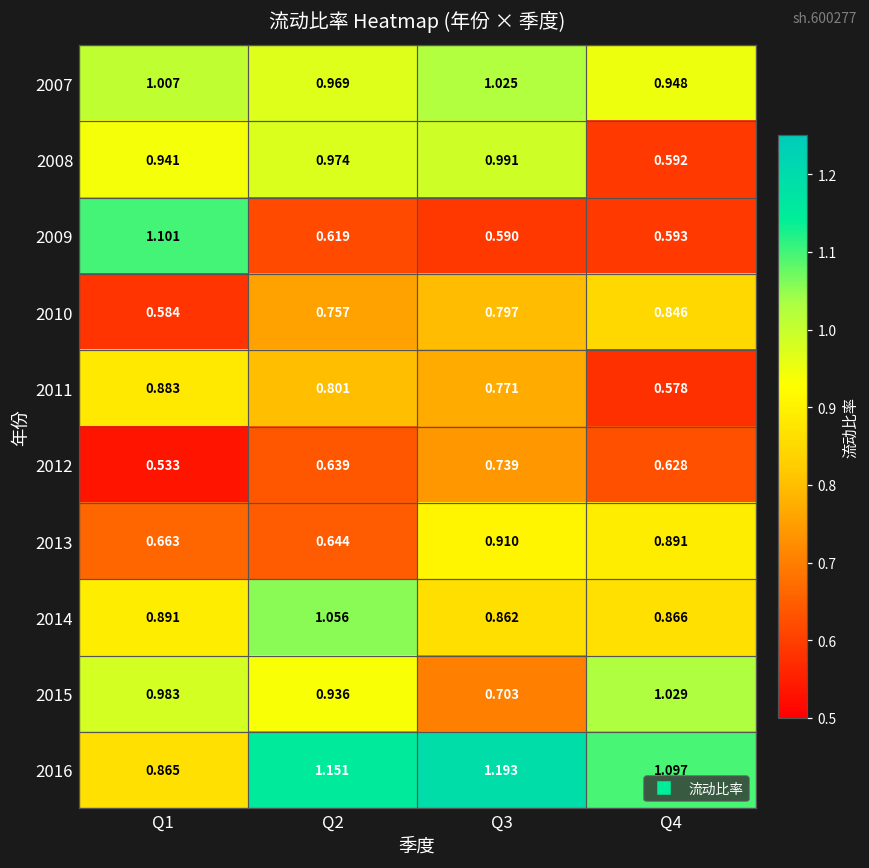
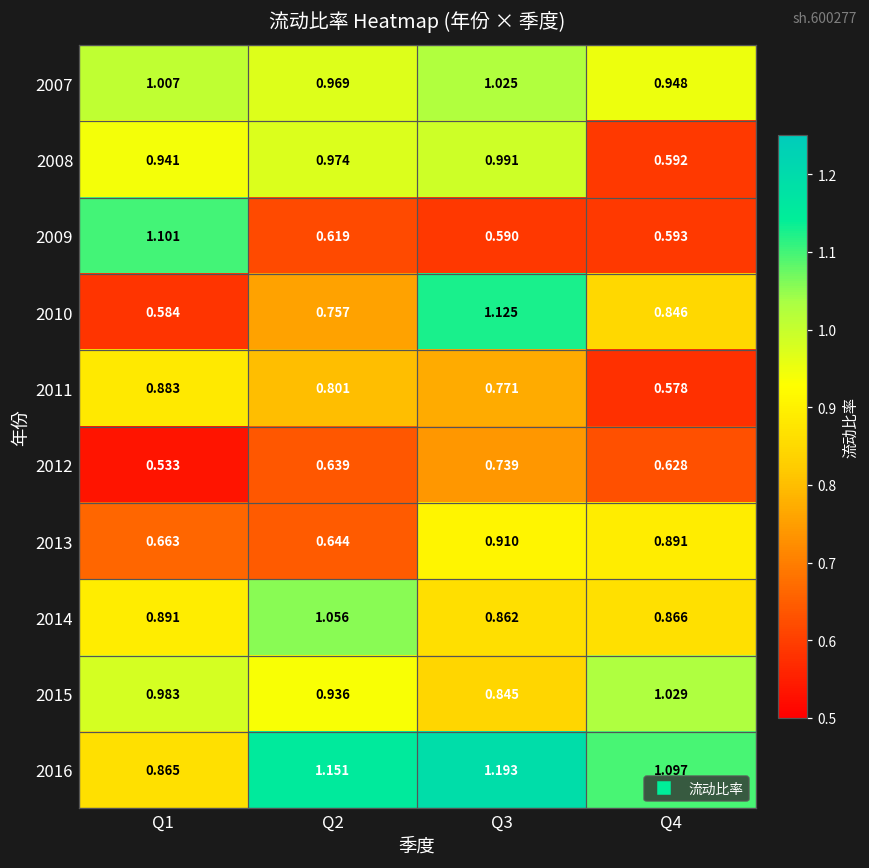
  {
    "2007": {
      "Q1": 1.007,
      "Q2": 0.969,
      "Q3": 1.025,
      "Q4": 0.948
    },
    "2008": {
      "Q1": 0.941,
      "Q2": 0.974,
      "Q3": 0.991,
      "Q4": 0.592
    },
    "2009": {
      "Q1": 1.101,
      "Q2": 0.619,
      "Q3": 0.590,
      "Q4": 0.593
    },
    "2010": {
      "Q1": 0.584,
      "Q2": 0.757,
-     "Q3": 0.797,
+     "Q3": 1.125,
      "Q4": 0.846
    },
    "2011": {
      "Q1": 0.883,
      "Q2": 0.801,
      "Q3": 0.771,
      "Q4": 0.578
    },
    "2012": {
      "Q1": 0.533,
      "Q2": 0.639,
      "Q3": 0.739,
      "Q4": 0.628
    },
    "2013": {
      "Q1": 0.663,
      "Q2": 0.644,
      "Q3": 0.910,
      "Q4": 0.891
    },
    "2014": {
      "Q1": 0.891,
      "Q2": 1.056,
      "Q3": 0.862,
      "Q4": 0.866
    },
    "2015": {
      "Q1": 0.983,
      "Q2": 0.936,
-     "Q3": 0.703,
+     "Q3": 0.845,
      "Q4": 1.029
    },
    "2016": {
      "Q1": 0.865,
      "Q2": 1.151,
      "Q3": 1.193
    }
  }
